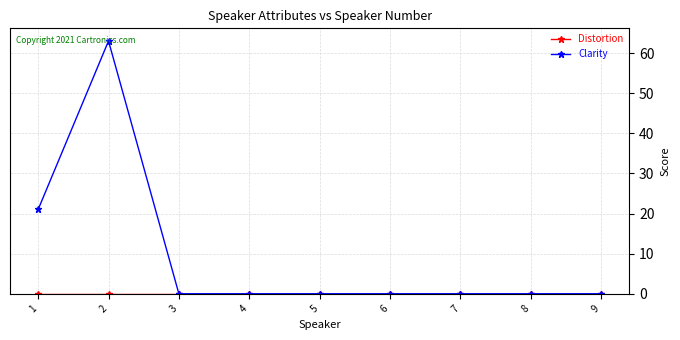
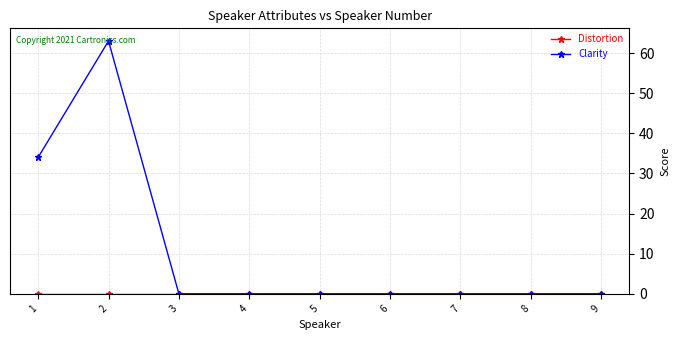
  {
    "Distortion": {
      "1": 0,
      "2": 0
    },
    "Clarity": {
-     "1": 21
+     "1": 34
    }
  }
